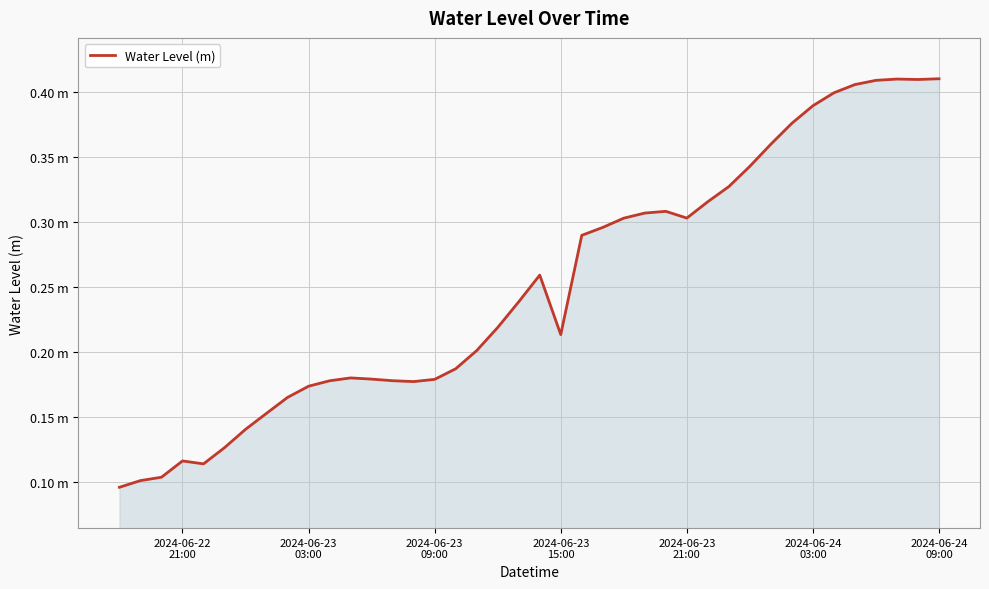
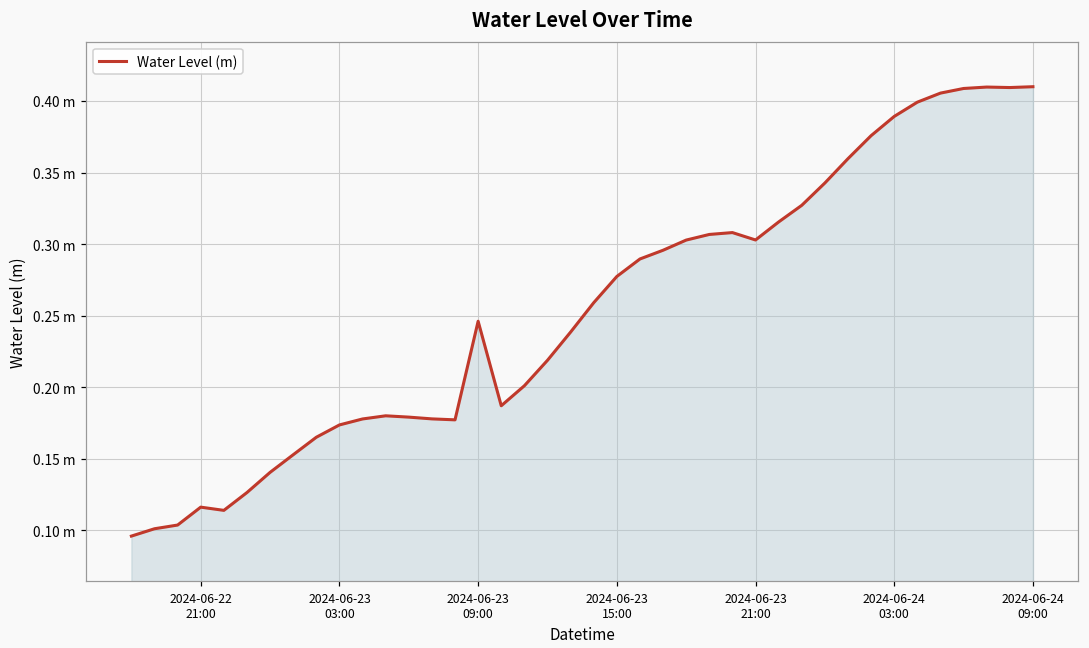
  {
    "2024-06-22 21:00": "0.116 m",
    "2024-06-23 03:00": "0.174 m",
-   "2024-06-23 09:00": "0.179 m",
-   "2024-06-23 15:00": "0.213 m",
+   "2024-06-23 09:00": "0.246 m",
+   "2024-06-23 15:00": "0.277 m",
    "2024-06-23 21:00": "0.303 m",
    "2024-06-24 03:00": "0.389 m",
    "2024-06-24 09:00": "0.410 m"
  }
